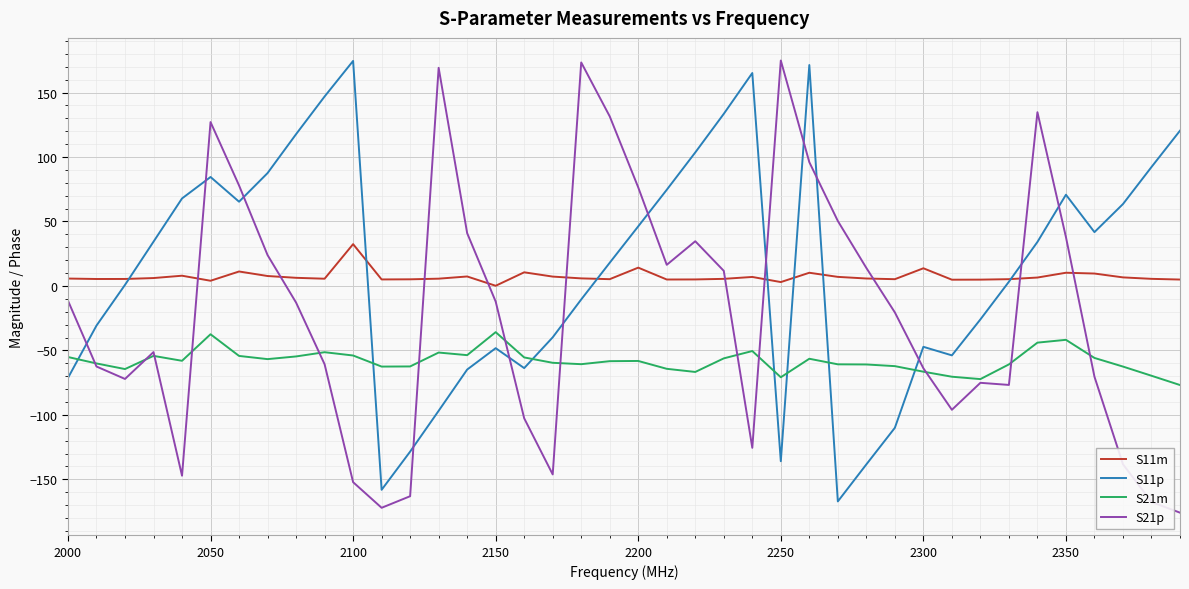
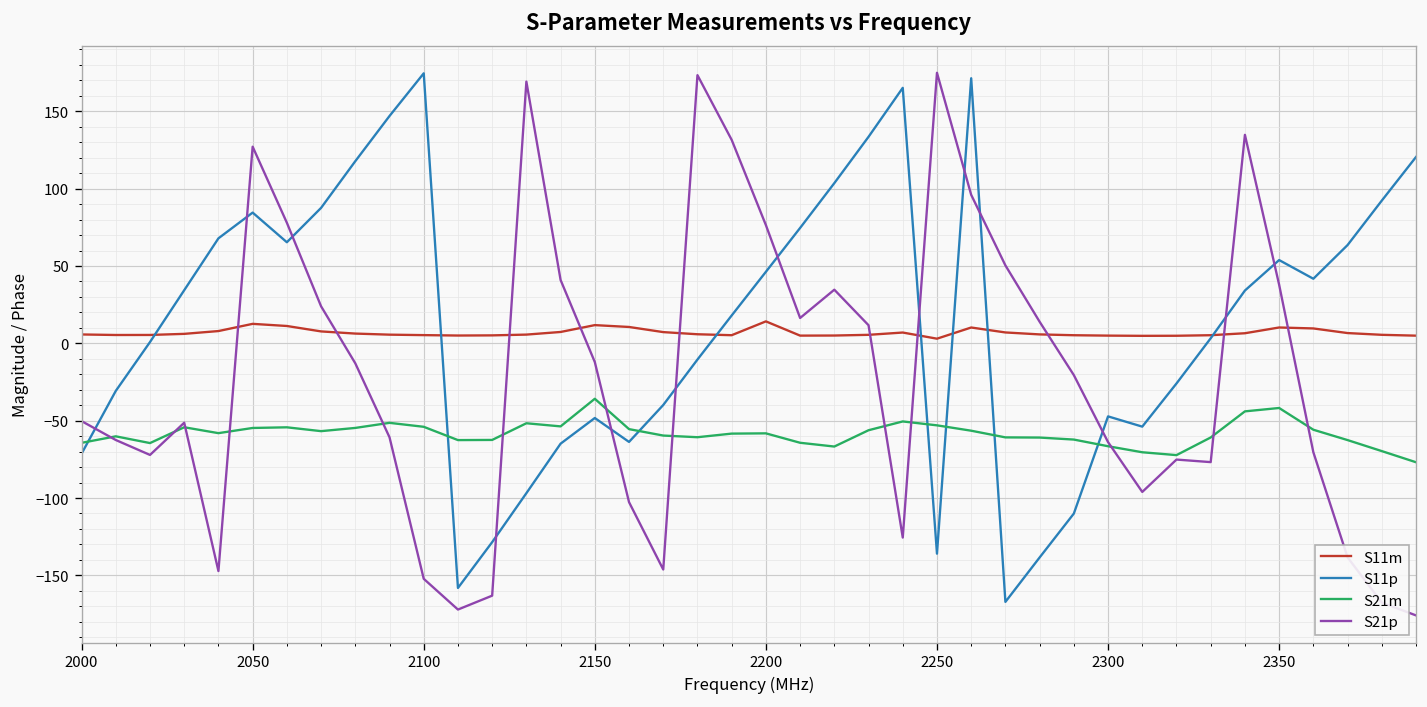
  {
    "S11m": {
      "2000": 6,
-     "2050": 4,
-     "2100": 32,
-     "2150": 0,
+     "2050": 13,
+     "2100": 5,
+     "2150": 12,
      "2200": 14,
      "2250": 3,
-     "2300": 14,
+     "2300": 5,
      "2350": 10
    },
    "S11p": {
      "2000": -71,
      "2050": 85,
      "2100": 175,
      "2150": -48,
      "2200": 46,
      "2250": -136,
      "2300": -47,
-     "2350": 71
+     "2350": 54
    },
    "S21m": {
-     "2000": -55,
-     "2050": -37,
+     "2000": -64,
+     "2050": -55,
      "2100": -54,
      "2150": -36,
      "2200": -58,
-     "2250": -71,
+     "2250": -53,
      "2300": -67,
      "2350": -42
    },
    "S21p": {
-     "2000": -11,
+     "2000": -50,
      "2050": 127,
      "2100": -152,
      "2150": -12,
      "2200": 76,
      "2250": 175,
      "2300": -64,
      "2350": 38
    }
  }
